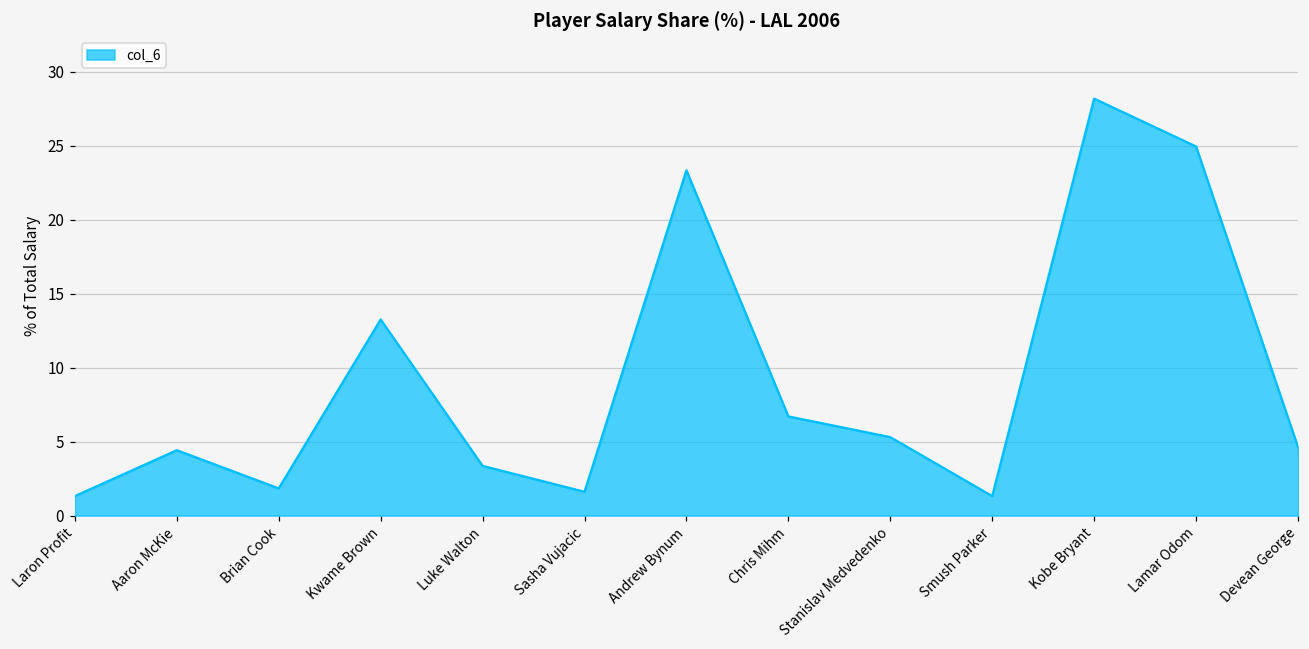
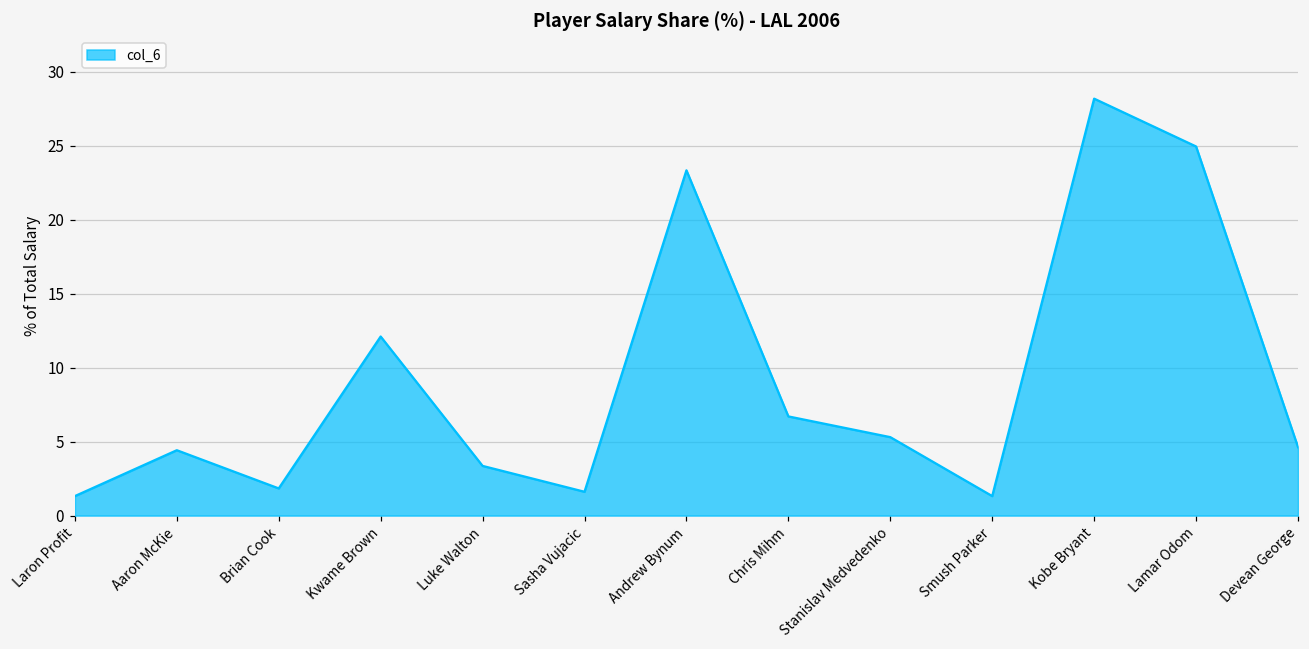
  {
    "Laron Profit": 1.3,
    "Aaron McKie": 4.4,
    "Brian Cook": 1.8,
-   "Kwame Brown": 13.3,
+   "Kwame Brown": 12.1,
    "Luke Walton": 3.4,
    "Sasha Vujacic": 1.6,
    "Andrew Bynum": 23.3,
    "Chris Mihm": 6.7,
    "Stanislav Medvedenko": 5.3,
    "Smush Parker": 1.3,
    "Kobe Bryant": 28.2,
    "Lamar Odom": 25.0,
    "Devean George": 4.6
  }
